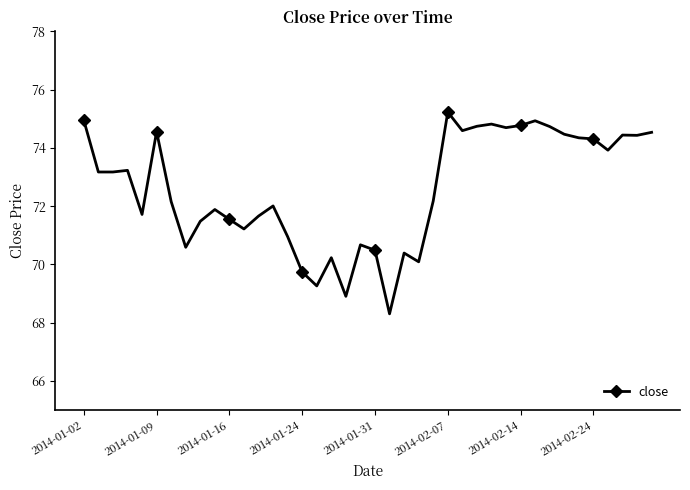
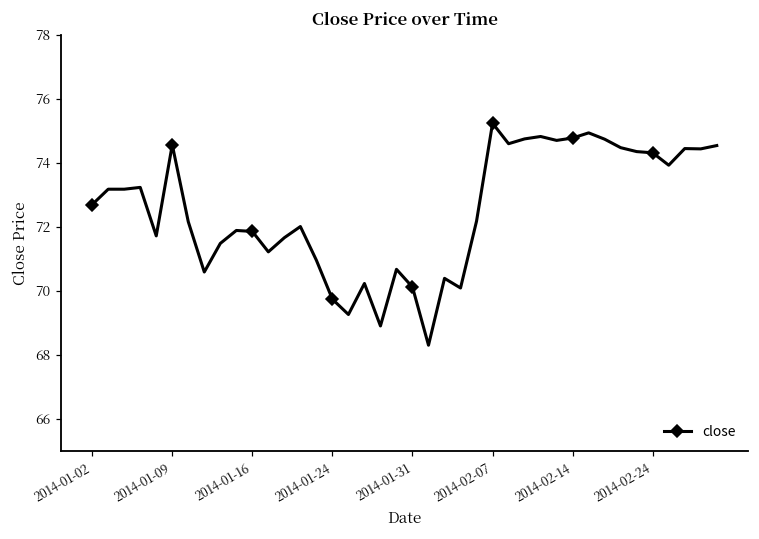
  {
-   "2014-01-02": 74.9,
+   "2014-01-02": 72.7,
    "2014-01-09": 74.6,
-   "2014-01-16": 71.5,
+   "2014-01-16": 71.9,
    "2014-01-24": 69.7,
-   "2014-01-31": 70.5,
+   "2014-01-31": 70.1,
    "2014-02-07": 75.2,
    "2014-02-14": 74.8,
    "2014-02-24": 74.3
  }
